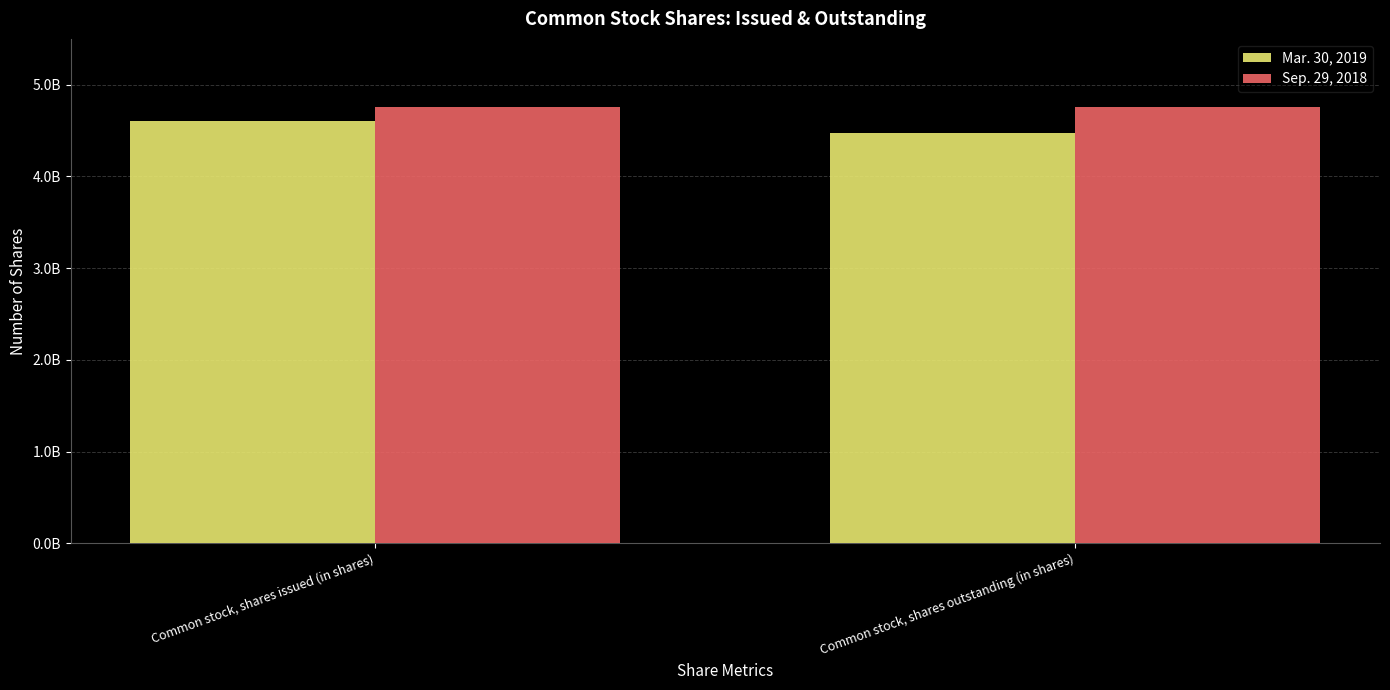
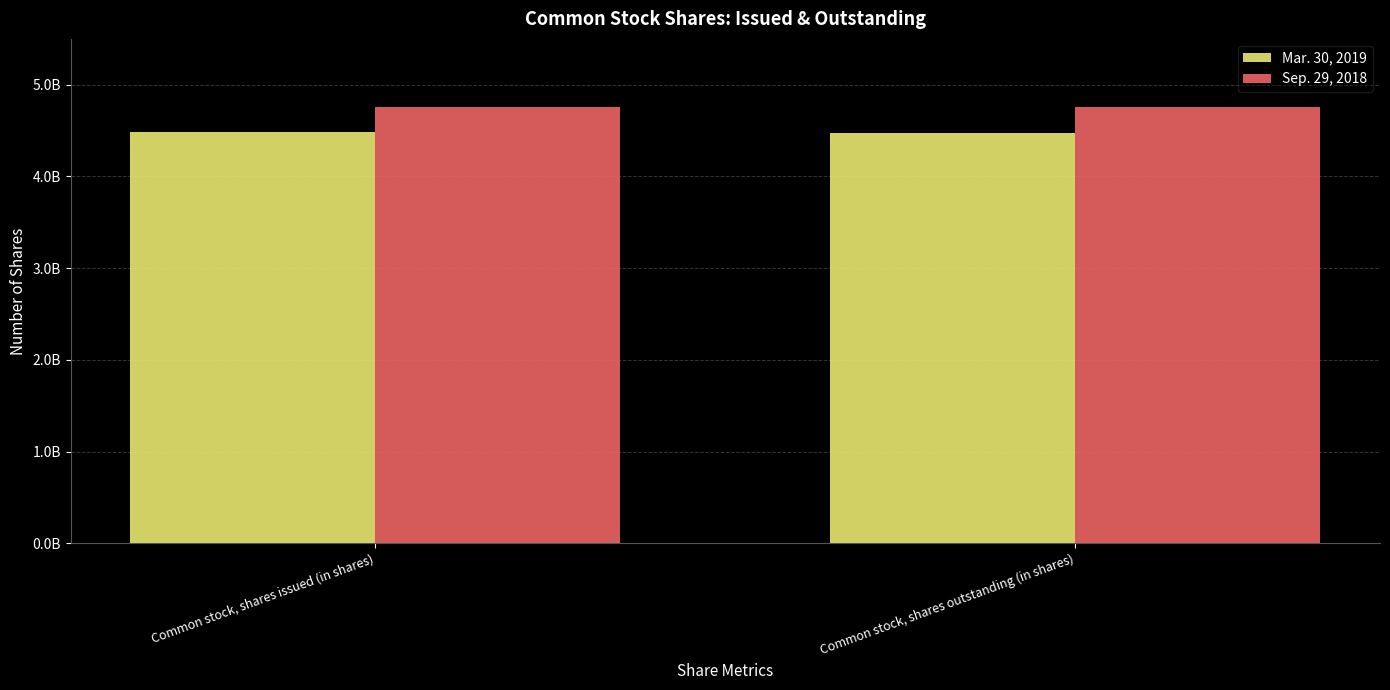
  {
    "Mar. 30, 2019": {
-     "Common stock, shares issued (in shares)": 4600000000,
+     "Common stock, shares issued (in shares)": 4500000000,
      "Common stock, shares outstanding (in shares)": 4500000000
    },
    "Sep. 29, 2018": {
      "Common stock, shares issued (in shares)": 4800000000,
      "Common stock, shares outstanding (in shares)": 4800000000
    }
  }
